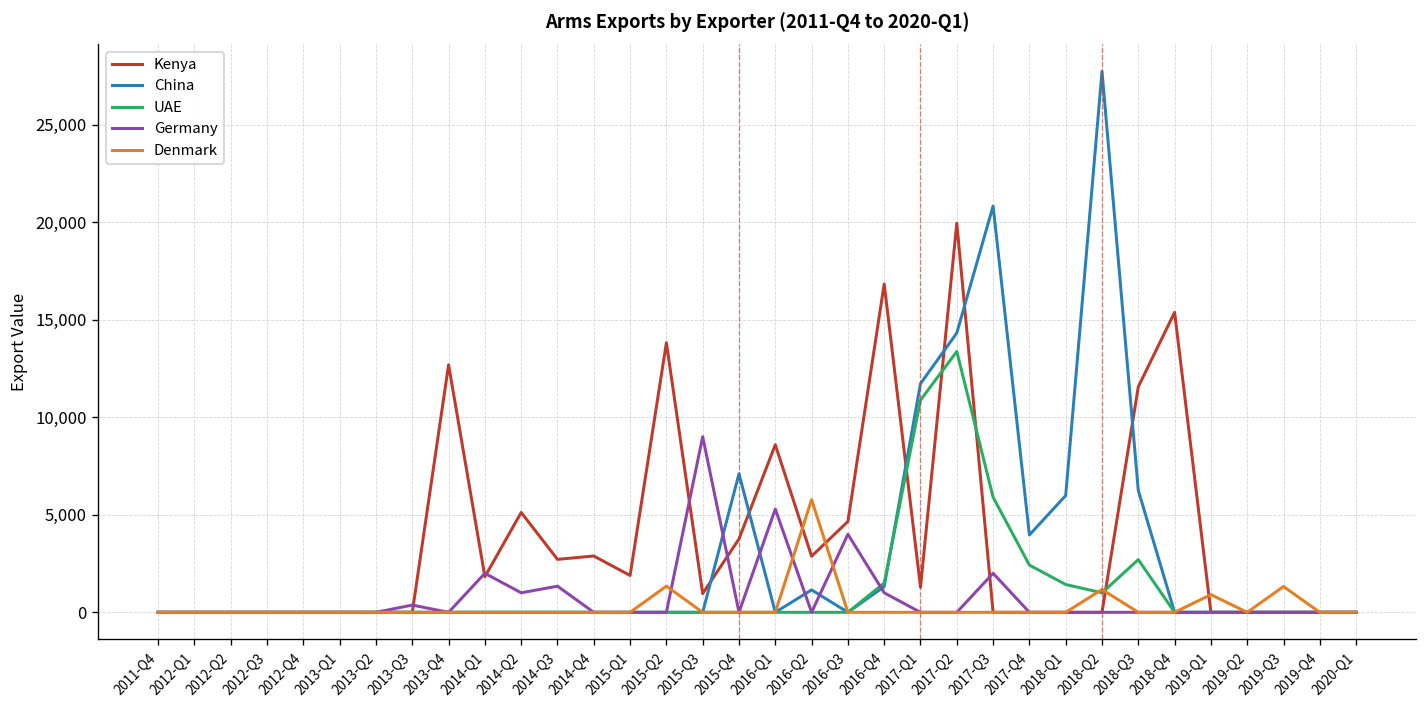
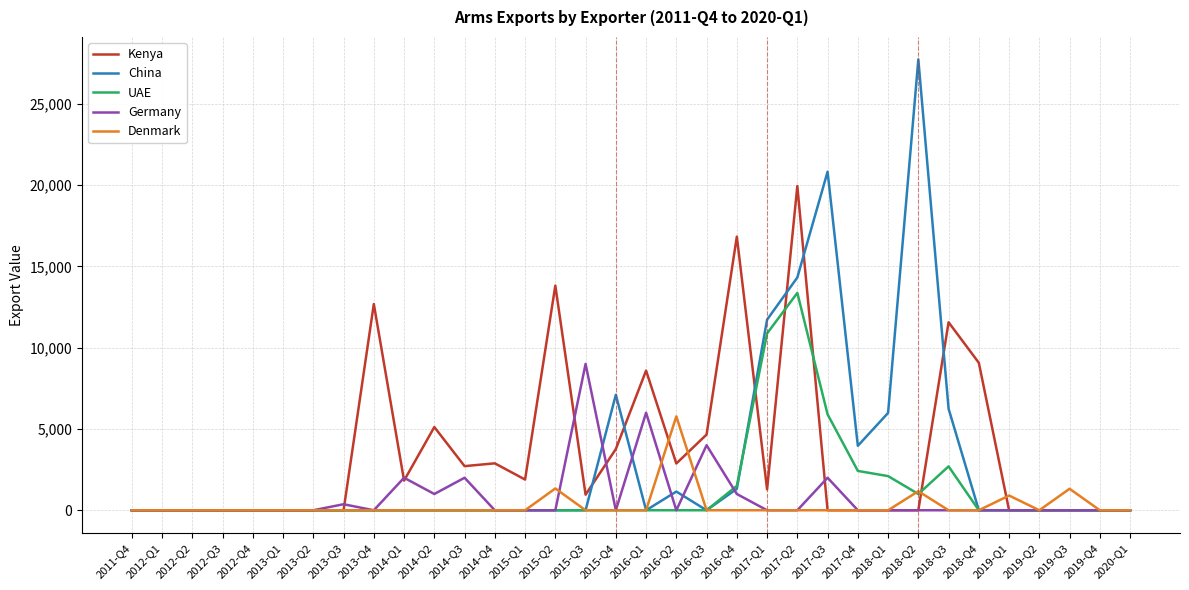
  {
    "Kenya": {
      "2013-Q4": "12,700",
      "2014-Q1": "1,800",
      "2014-Q2": "5,100",
      "2014-Q3": "2,700",
      "2014-Q4": "2,900",
      "2015-Q1": "1,900",
      "2015-Q2": "13,800",
      "2015-Q3": "1,000",
      "2015-Q4": "3,800",
      "2016-Q1": "8,600",
      "2016-Q2": "2,900",
      "2016-Q3": "4,700",
      "2016-Q4": "16,800",
      "2017-Q1": "1,300",
      "2017-Q2": "19,900",
      "2018-Q3": "11,600",
-     "2018-Q4": "15,400"
+     "2018-Q4": "9,100"
    },
    "China": {
      "2015-Q4": "7,100",
      "2016-Q2": "1,100",
      "2016-Q4": "1,300",
      "2017-Q1": "11,700",
      "2017-Q2": "14,300",
      "2017-Q3": "20,800",
      "2017-Q4": "4,000",
      "2018-Q1": "6,000",
      "2018-Q2": "27,700",
      "2018-Q3": "6,200"
    },
    "UAE": {
      "2016-Q4": "1,500",
      "2017-Q1": "10,900",
      "2017-Q2": "13,400",
      "2017-Q3": "5,900",
      "2017-Q4": "2,400",
-     "2018-Q1": "1,400",
+     "2018-Q1": "2,100",
      "2018-Q2": "1,000",
      "2018-Q3": "2,700"
    },
    "Germany": {
      "2013-Q3": "400",
      "2014-Q1": "2,000",
      "2014-Q2": "1,000",
-     "2014-Q3": "1,300",
+     "2014-Q3": "2,000",
      "2015-Q3": "9,000",
-     "2016-Q1": "5,300",
+     "2016-Q1": "6,000",
      "2016-Q3": "4,000",
      "2016-Q4": "1,000",
      "2017-Q3": "2,000"
    },
    "Denmark": {
      "2015-Q2": "1,300",
      "2016-Q2": "5,800",
      "2016-Q4": "0",
      "2018-Q2": "1,200",
      "2019-Q1": "900",
      "2019-Q3": "1,300"
    }
  }
